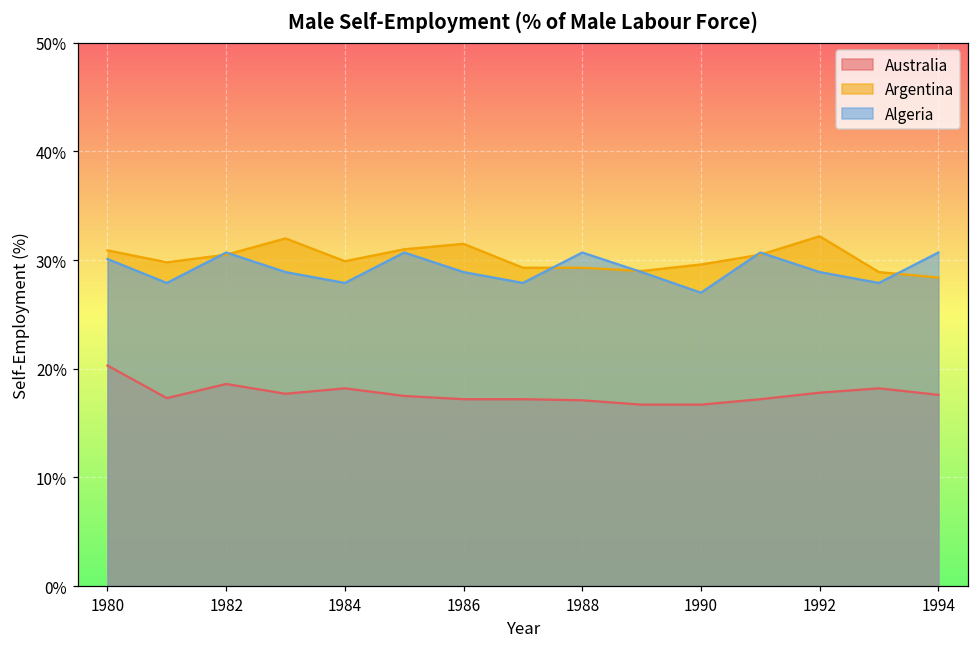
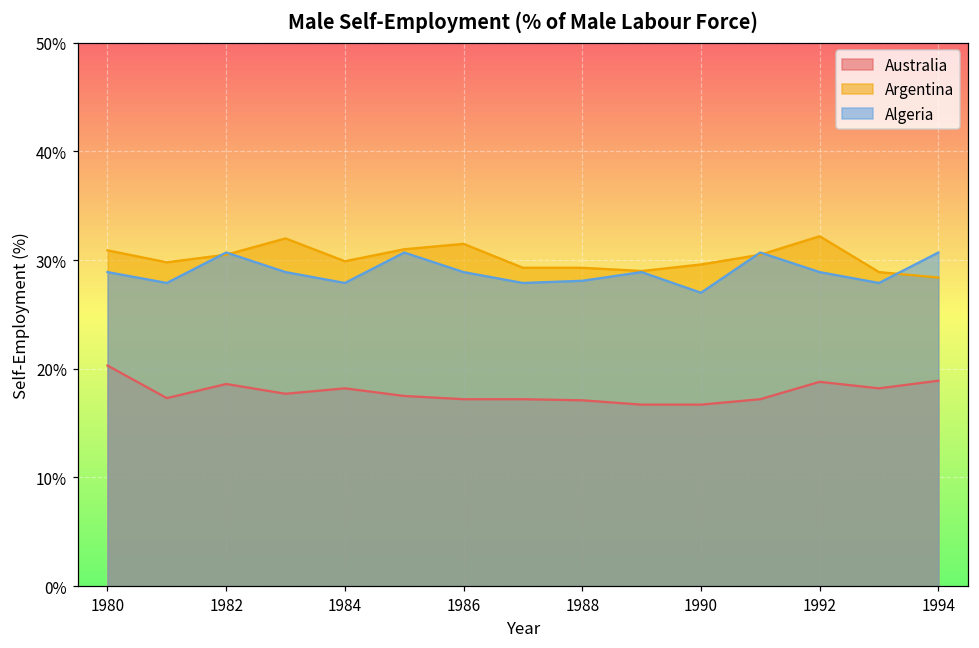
  {
    "Australia": {
      "1980": "20%",
      "1982": "19%",
      "1984": "18%",
      "1986": "17%",
      "1988": "17%",
      "1990": "17%",
-     "1992": "18%",
-     "1994": "18%"
+     "1992": "19%",
+     "1994": "19%"
    },
    "Argentina": {
      "1980": "31%",
      "1984": "30%",
      "1986": "32%",
      "1988": "29%",
      "1990": "30%",
      "1992": "32%",
      "1994": "28%"
    },
    "Algeria": {
-     "1980": "30%",
+     "1980": "29%",
      "1984": "28%",
      "1986": "29%",
-     "1988": "31%",
+     "1988": "28%",
      "1990": "27%",
      "1992": "29%",
      "1994": "31%"
    }
  }
